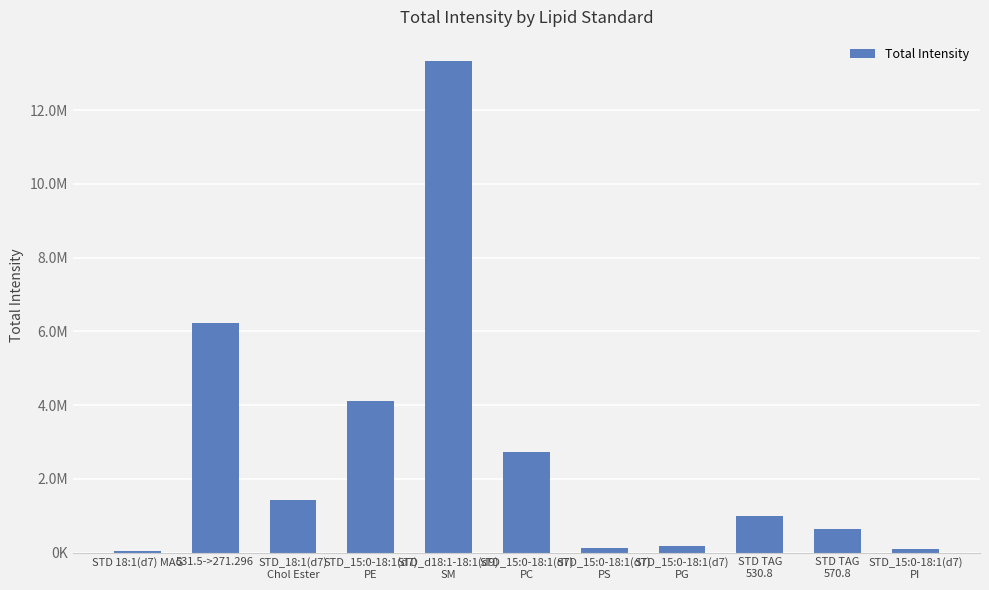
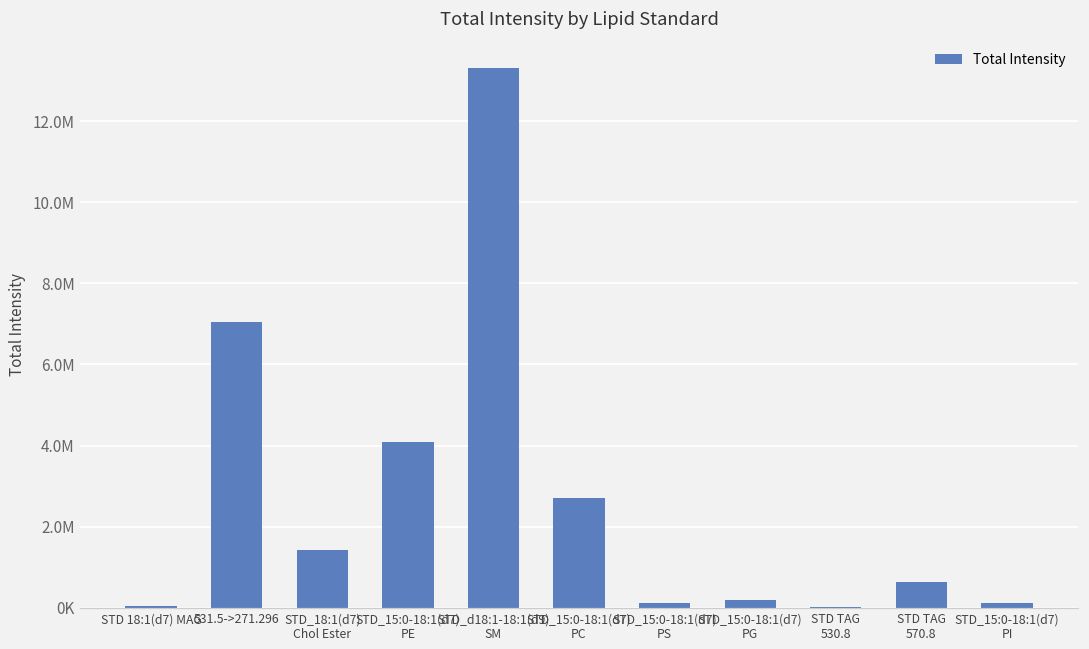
  {
-   "531.5->271.296": 6200000,
+   "531.5->271.296": 7000000,
    "STD_18:1(d7) Chol Ester": 1400000,
-   "STD TAG 530.8": 1000000,
+   "STD TAG 530.8": 0,
    "STD TAG 570.8": 600000,
    "STD_15:0-18:1(d7) PI": 100000
  }
